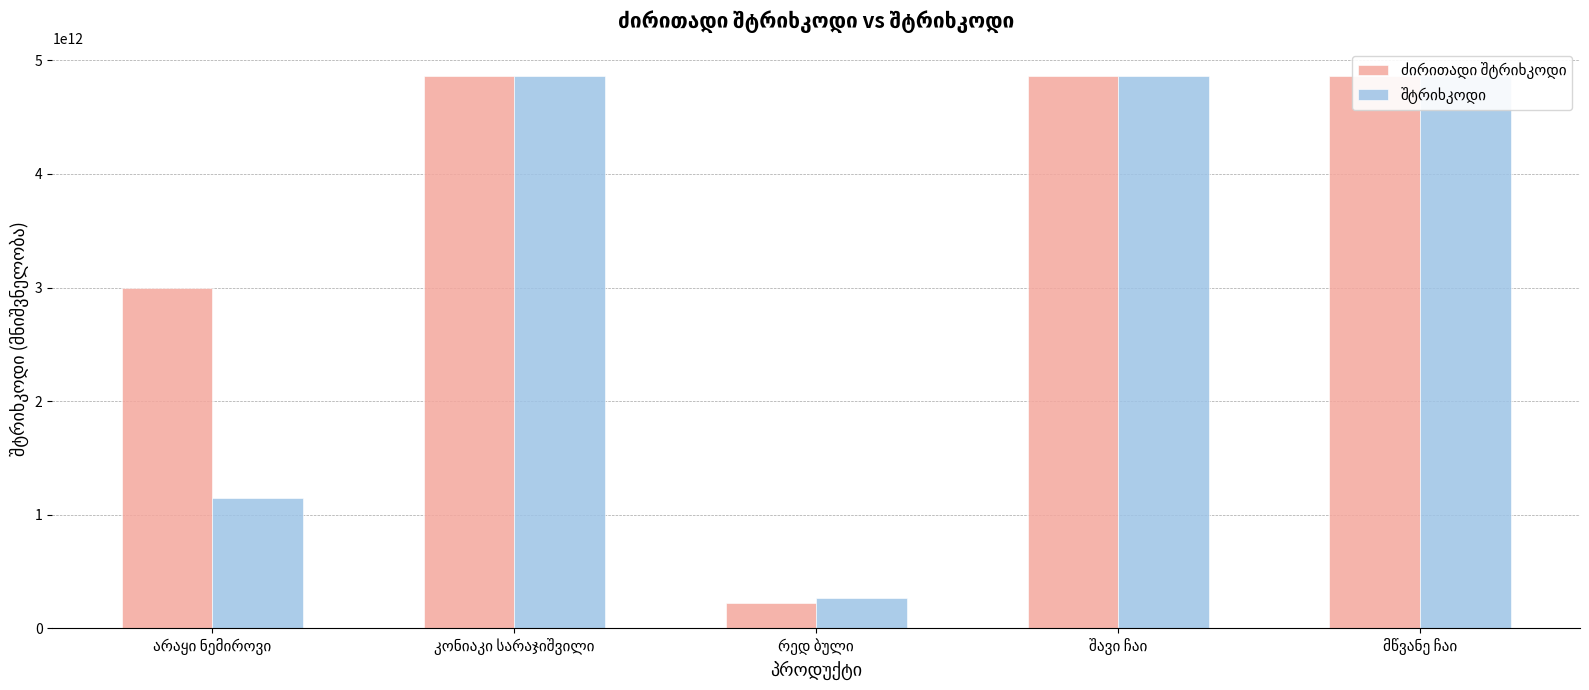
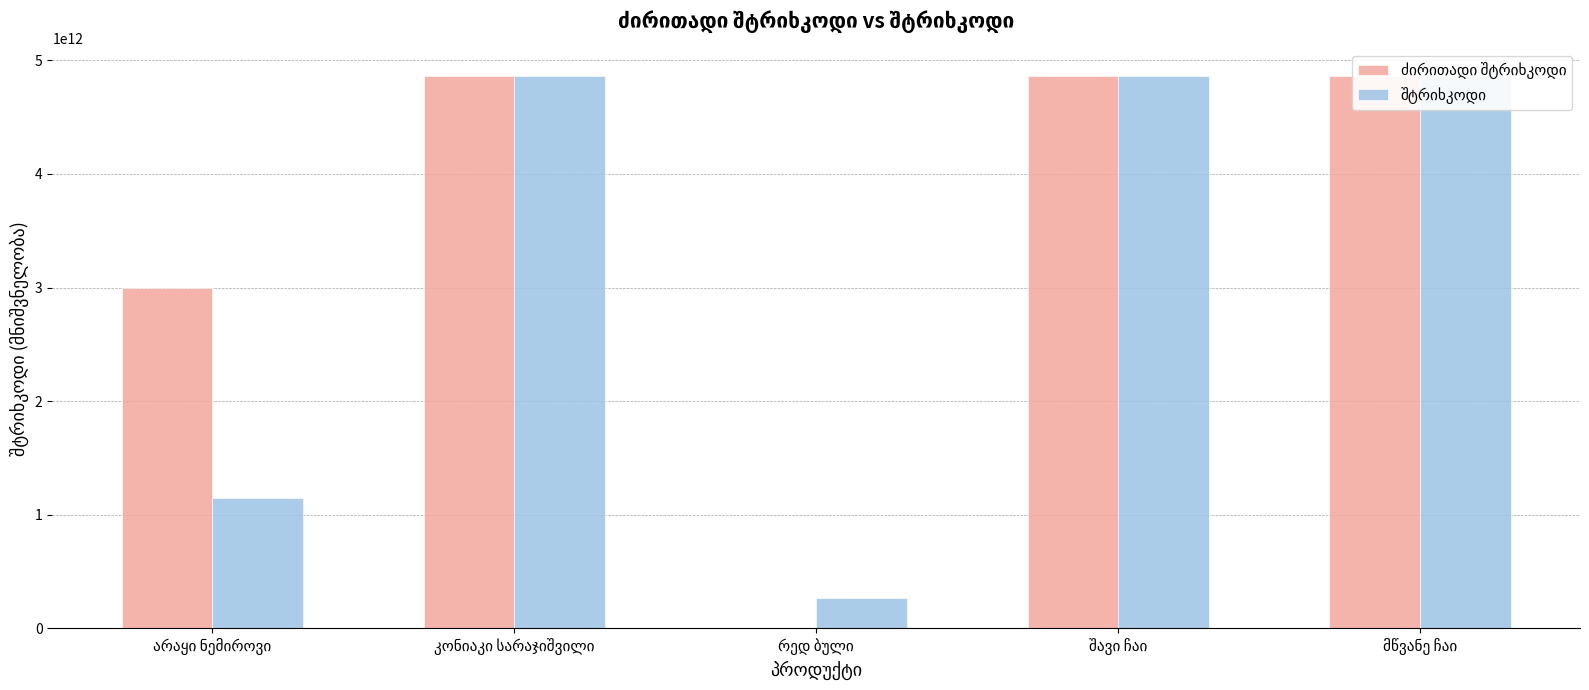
  {
    "ძირითადი შტრიხკოდი": {
      "არაყი ნემიროვი": 3000000000000,
      "კონიაკი სარაჯიშვილი": 4860000000000,
-     "რედ ბული": 220000000000,
+     "რედ ბული": 0,
      "შავი ჩაი": 4860000000000
    },
    "შტრიხკოდი": {
      "არაყი ნემიროვი": 1150000000000,
      "კონიაკი სარაჯიშვილი": 4860000000000,
      "რედ ბული": 270000000000,
      "შავი ჩაი": 4860000000000
    }
  }
